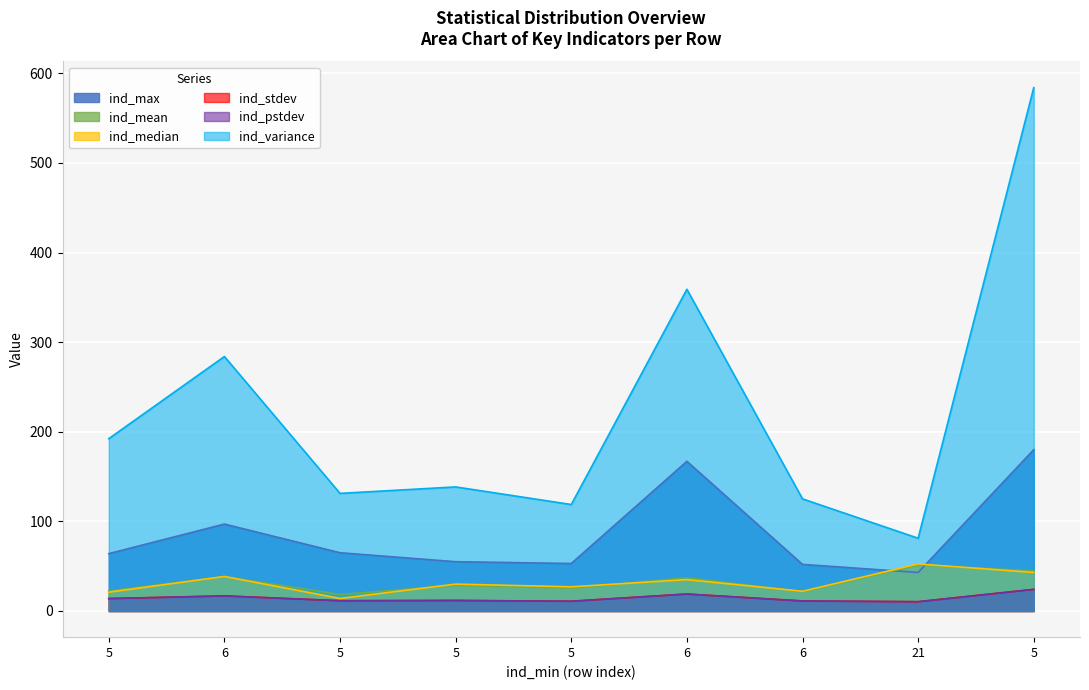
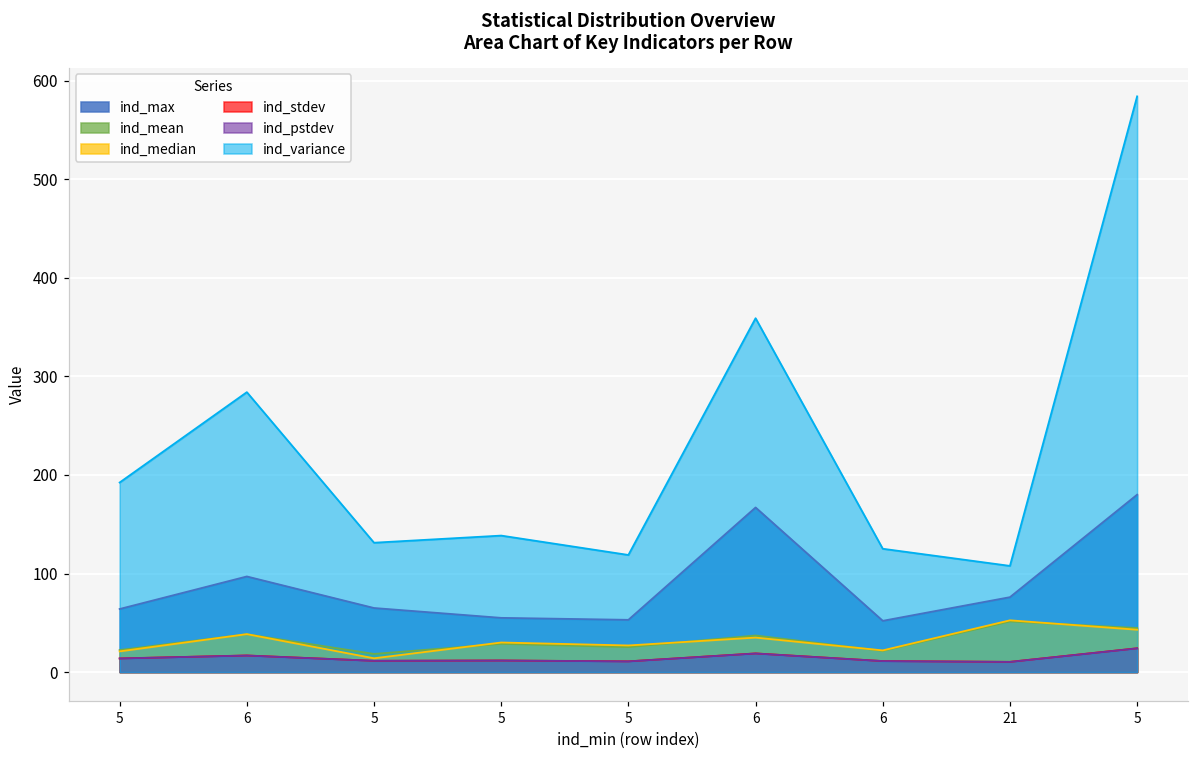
  {
    "ind_max": {
-     "21": 40
+     "21": 80
    },
    "ind_pstdev": {
      "21": 10
    },
    "ind_variance": {
-     "21": 80
+     "21": 110
    }
  }
